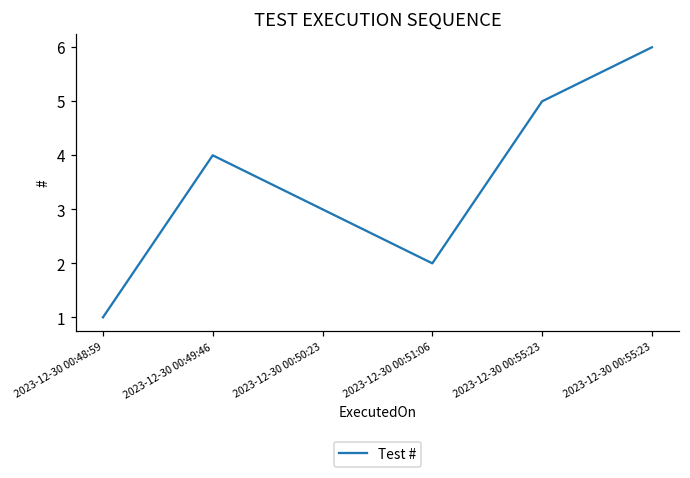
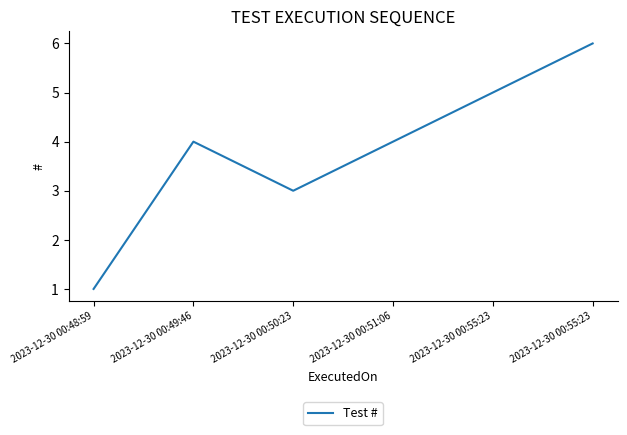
  {
    "2023-12-30 00:48:59": 1,
    "2023-12-30 00:49:46": 4,
    "2023-12-30 00:50:23": 3,
-   "2023-12-30 00:51:06": 2
+   "2023-12-30 00:51:06": 4
  }
